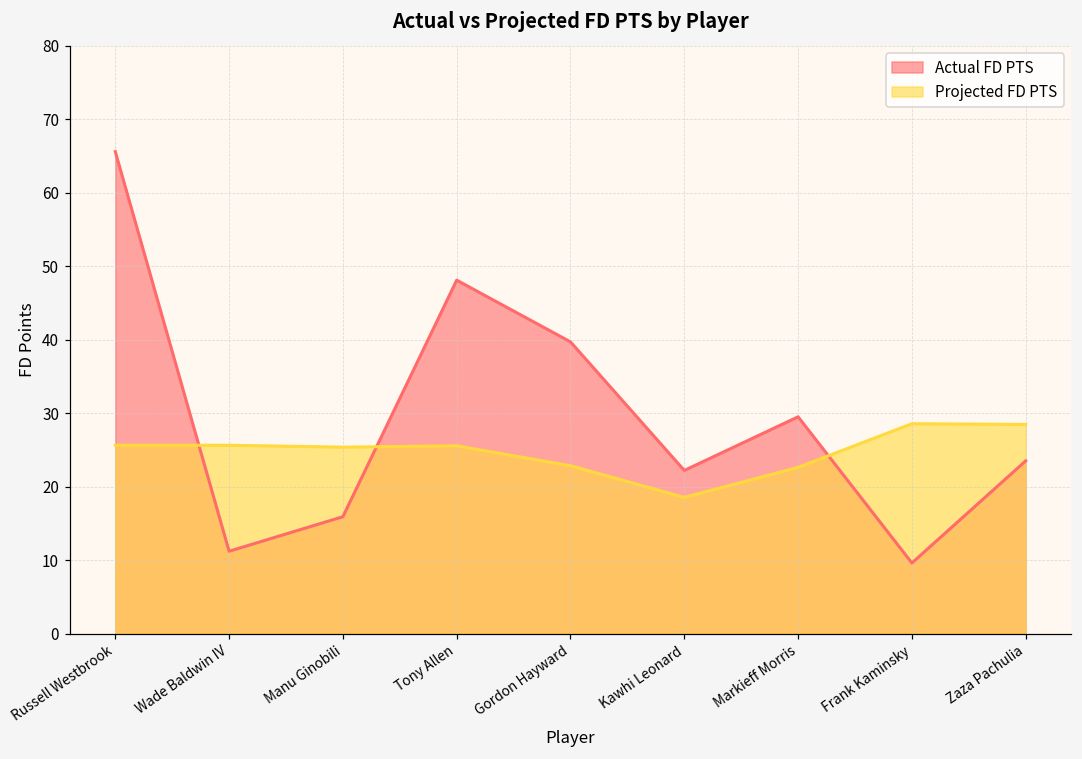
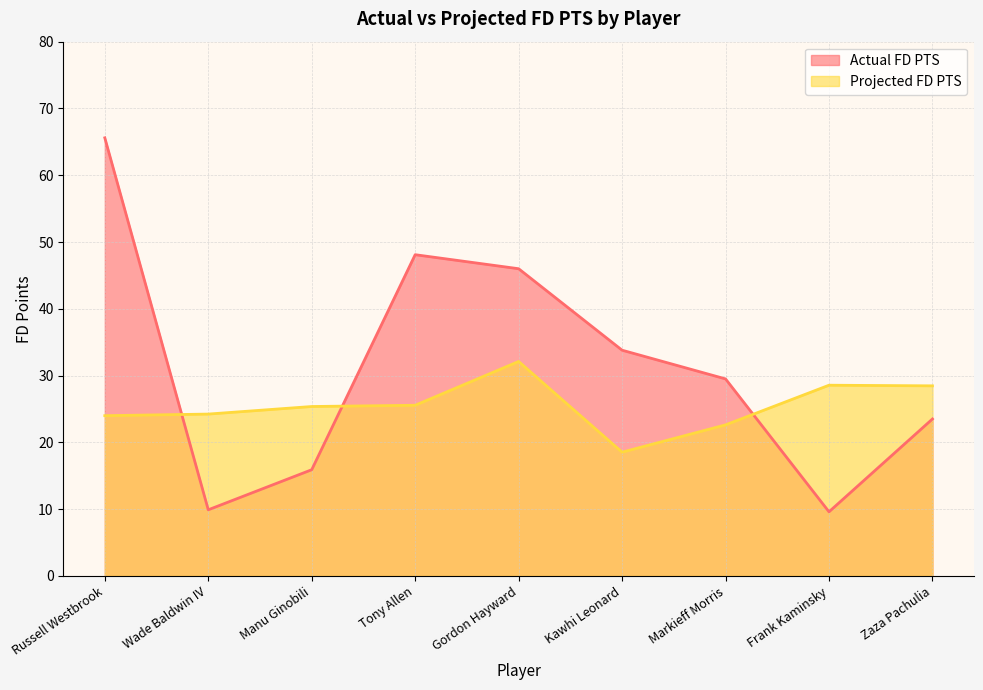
  {
    "Actual FD PTS": {
      "Russell Westbrook": 66,
-     "Wade Baldwin IV": 11,
+     "Wade Baldwin IV": 10,
      "Manu Ginobili": 16,
      "Tony Allen": 48,
-     "Gordon Hayward": 40,
-     "Kawhi Leonard": 22,
+     "Gordon Hayward": 46,
+     "Kawhi Leonard": 34,
      "Markieff Morris": 30,
      "Frank Kaminsky": 10,
      "Zaza Pachulia": 24
    },
    "Projected FD PTS": {
-     "Russell Westbrook": 26,
-     "Wade Baldwin IV": 26,
+     "Russell Westbrook": 24,
+     "Wade Baldwin IV": 24,
      "Manu Ginobili": 25,
      "Tony Allen": 26,
-     "Gordon Hayward": 23,
+     "Gordon Hayward": 32,
      "Kawhi Leonard": 19,
      "Markieff Morris": 23,
      "Frank Kaminsky": 29,
      "Zaza Pachulia": 28
    }
  }
